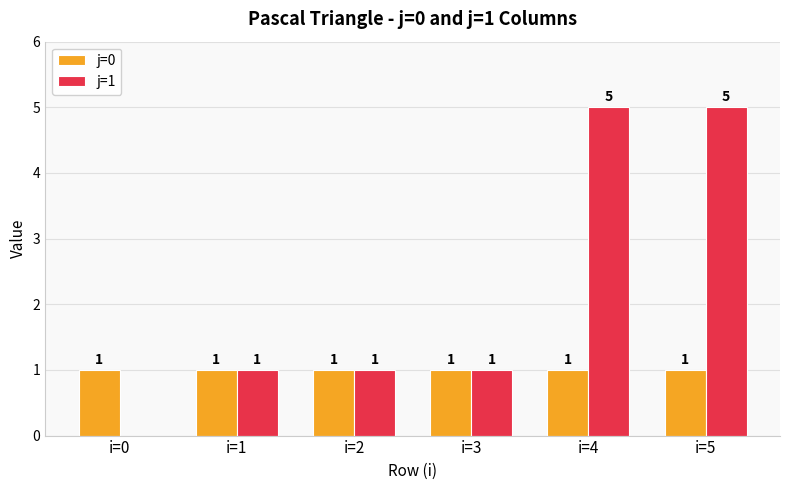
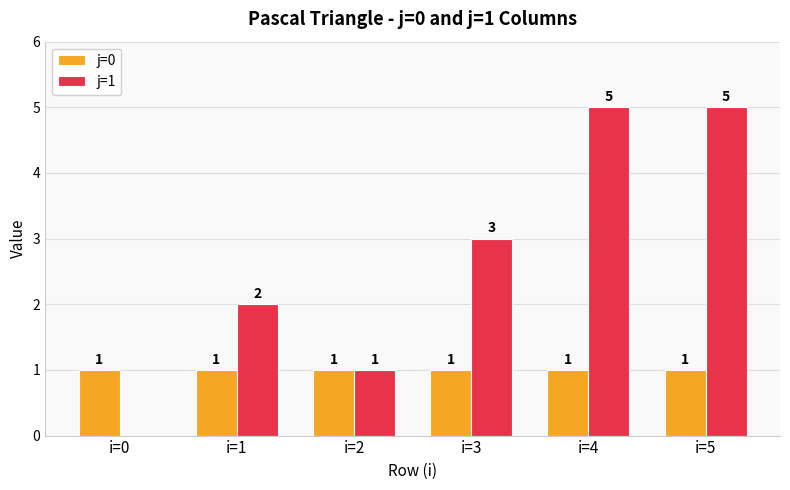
  {
    "j=0": {
      "i=0": 1,
      "i=1": 1,
      "i=2": 1,
      "i=3": 1,
      "i=4": 1,
      "i=5": 1
    },
    "j=1": {
-     "i=1": 1,
+     "i=1": 2,
      "i=2": 1,
-     "i=3": 1,
+     "i=3": 3,
      "i=4": 5,
      "i=5": 5
    }
  }
